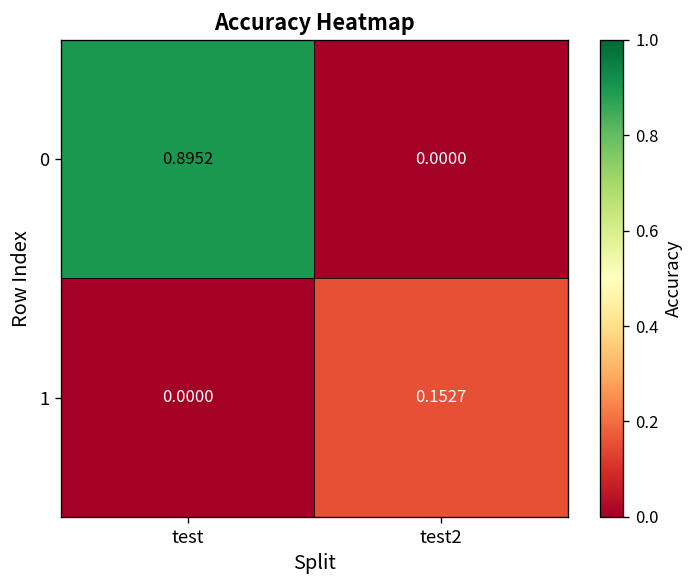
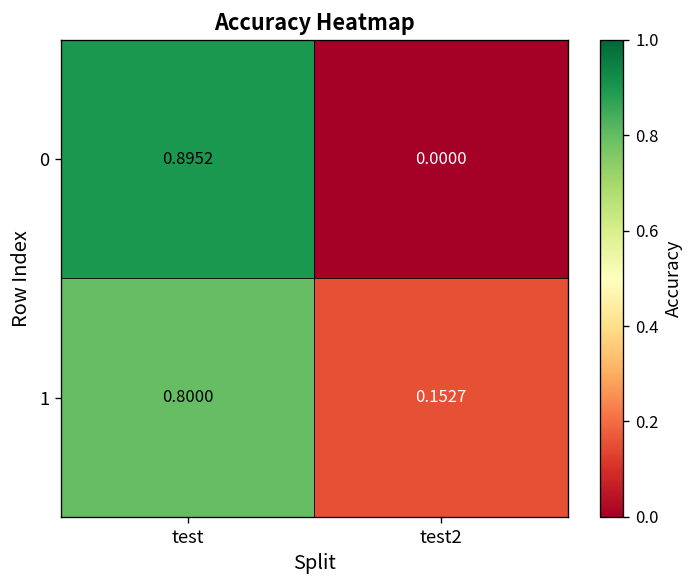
  {
    "0": {
      "test": 0.8952,
      "test2": 0.0000
    },
    "1": {
-     "test": 0.0000,
+     "test": 0.8000,
      "test2": 0.1527
    }
  }
